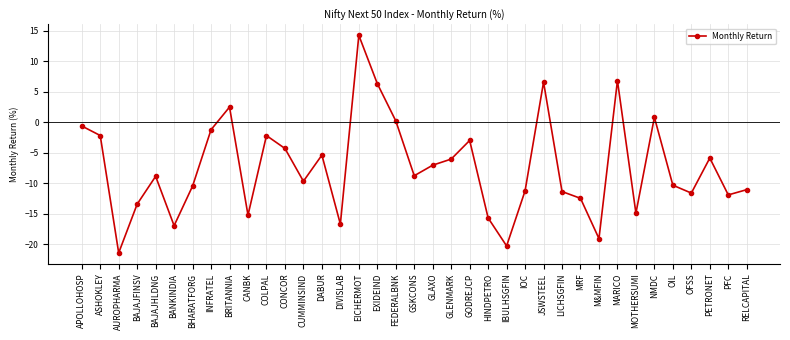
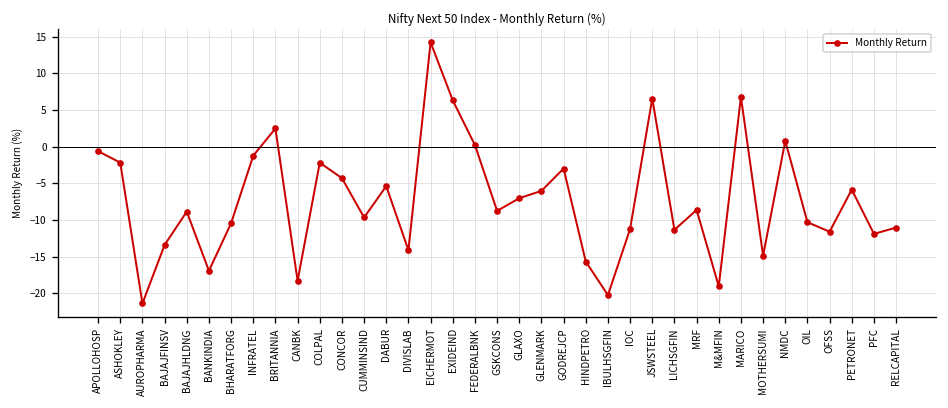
  {
    "APOLLOHOSP": -1,
    "ASHOKLEY": -2,
    "AUROPHARMA": -21,
    "BAJAJFINSV": -13,
    "BAJAJHLDNG": -9,
    "BANKINDIA": -17,
    "BHARATFORG": -10,
    "INFRATEL": -1,
    "BRITANNIA": 2,
-   "CANBK": -15,
+   "CANBK": -18,
    "COLPAL": -2,
    "CONCOR": -4,
    "CUMMINSIND": -10,
    "DABUR": -5,
-   "DIVISLAB": -17,
+   "DIVISLAB": -14,
    "EICHERMOT": 14,
    "EXIDEIND": 6,
    "FEDERALBNK": 0,
    "GSKCONS": -9,
    "GLAXO": -7,
    "GLENMARK": -6,
    "GODREJCP": -3,
    "HINDPETRO": -16,
    "IBULHSGFIN": -20,
    "IOC": -11,
    "JSWSTEEL": 7,
    "LICHSGFIN": -11,
-   "MRF": -12,
+   "MRF": -9,
    "M&MFIN": -19,
    "MARICO": 7,
    "MOTHERSUMI": -15,
    "NMDC": 1,
    "OIL": -10,
    "OFSS": -12,
    "PETRONET": -6,
    "PFC": -12,
    "RELCAPITAL": -11
  }
